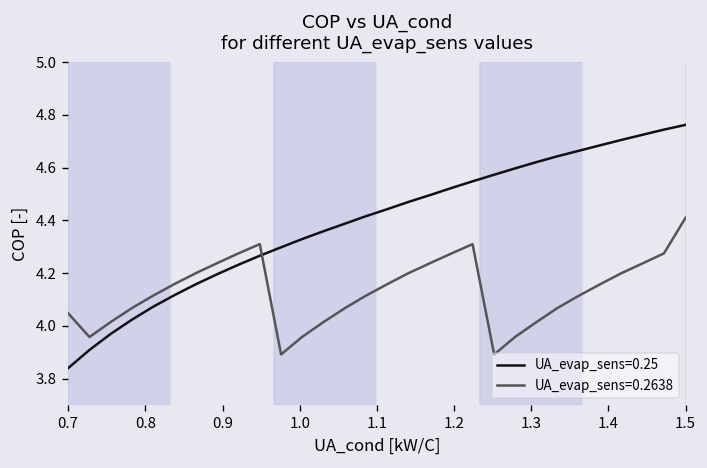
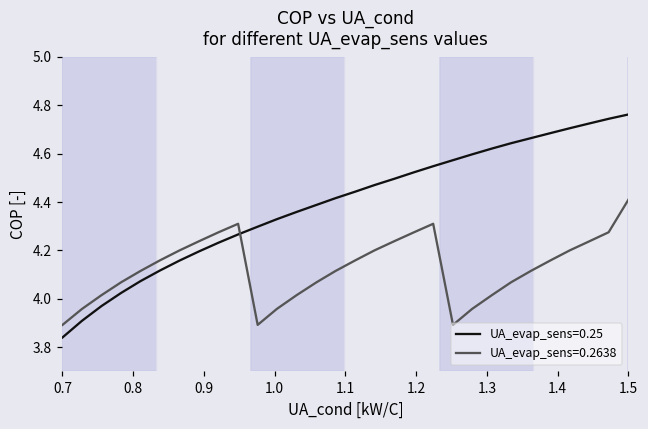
  {
    "UA_evap_sens=0.25": {
      "0.7": 3.84,
      "1.5": 4.76
    },
    "UA_evap_sens=0.2638": {
-     "0.7": 4.05,
+     "0.7": 3.89,
      "1.5": 4.41
    }
  }
